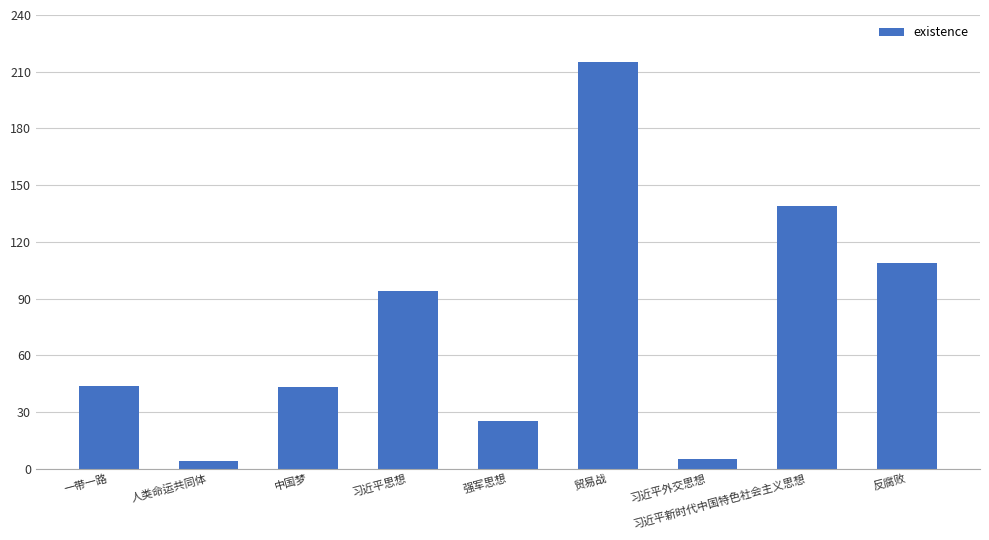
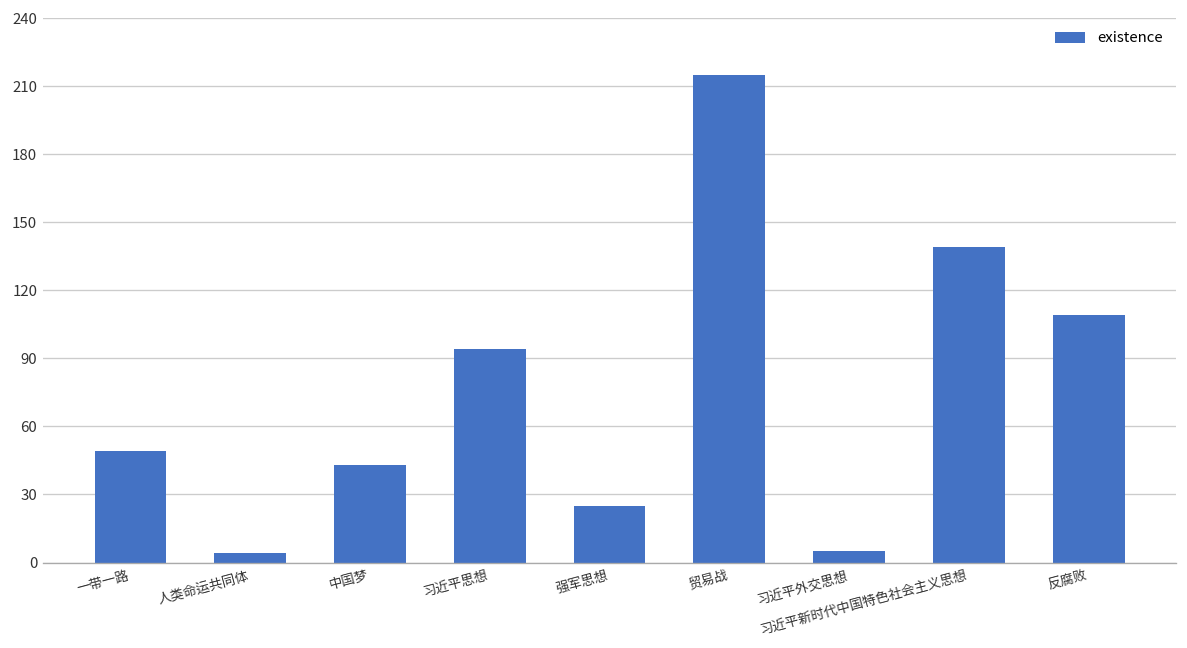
  {
-   "一带一路": 44,
+   "一带一路": 49,
    "人类命运共同体": 4,
    "中国梦": 43,
    "习近平思想": 94,
    "强军思想": 25,
    "贸易战": 215,
    "习近平外交思想": 5,
    "习近平新时代中国特色社会主义思想": 139,
    "反腐败": 109
  }
